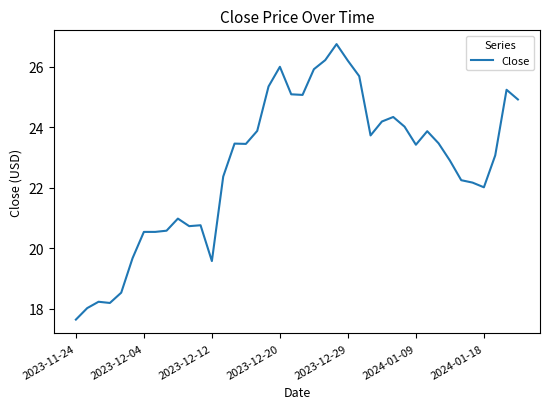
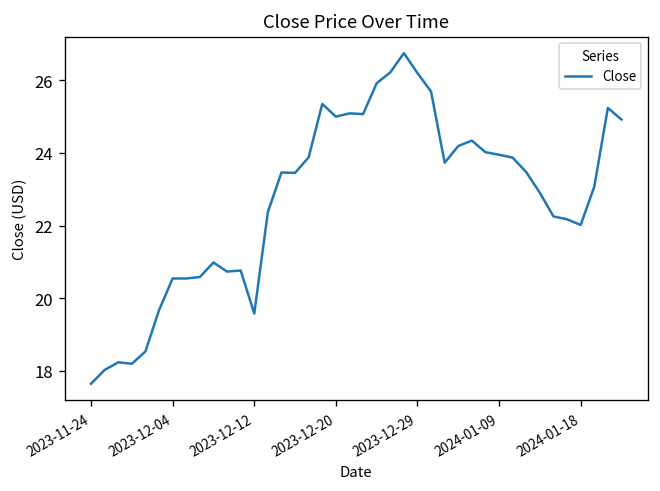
  {
    "2023-11-24": 17.6,
    "2023-12-04": 20.5,
    "2023-12-12": 19.6,
-   "2023-12-20": 26,
+   "2023-12-20": 25,
    "2023-12-29": 26.2,
-   "2024-01-09": 23.4,
+   "2024-01-09": 24.0,
    "2024-01-18": 22.0
  }
